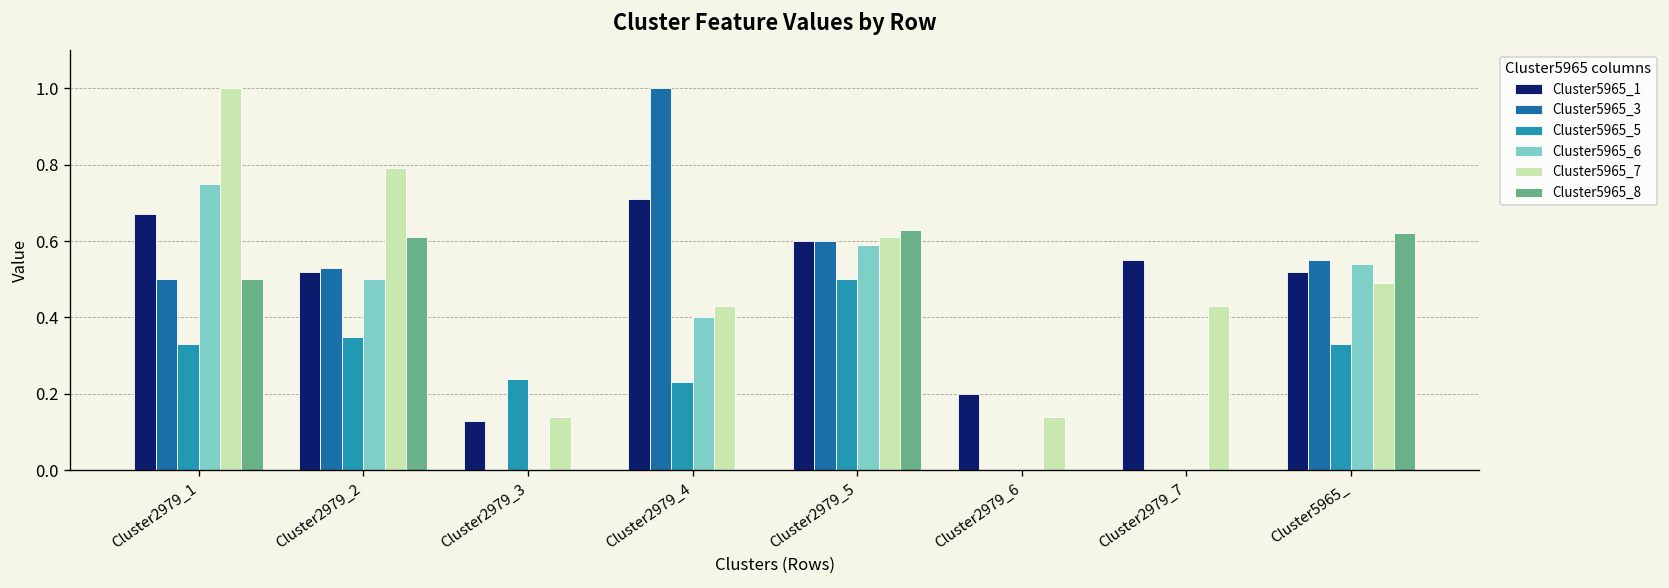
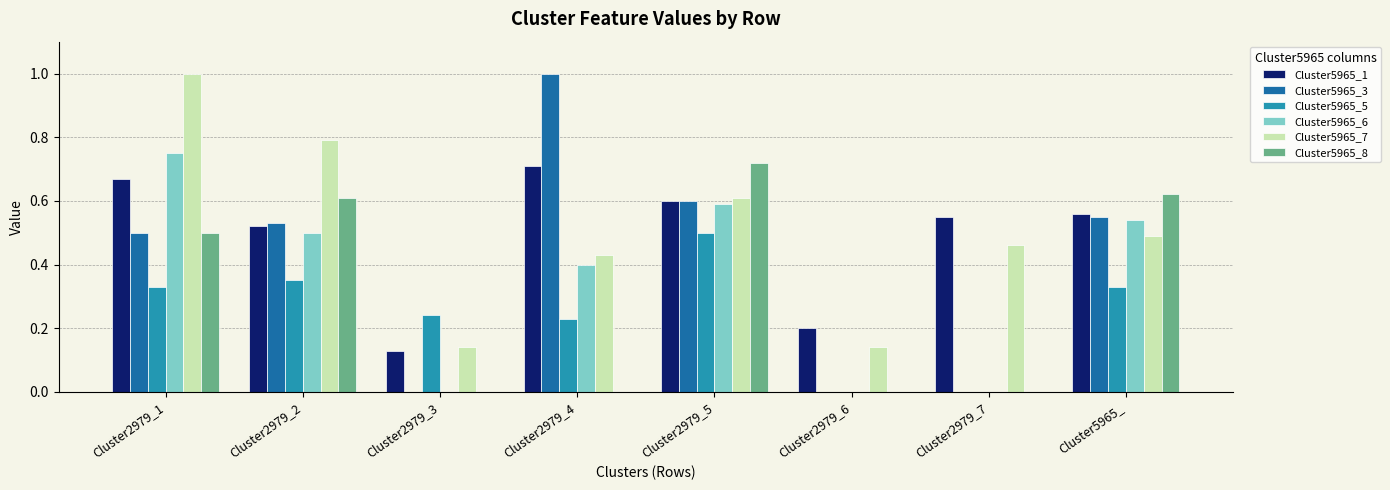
  {
    "Cluster5965_1": {
      "Cluster2979_1": 0.67,
      "Cluster2979_2": 0.52,
      "Cluster2979_3": 0.13,
      "Cluster2979_4": 0.71,
      "Cluster2979_5": 0.60,
      "Cluster2979_6": 0.20,
      "Cluster2979_7": 0.55,
-     "Cluster5965_": 0.52
+     "Cluster5965_": 0.56
    },
    "Cluster5965_6": {
      "Cluster2979_1": 0.75,
      "Cluster2979_2": 0.50,
      "Cluster2979_3": 0.00,
      "Cluster2979_4": 0.40,
      "Cluster2979_5": 0.59,
      "Cluster2979_6": 0.00,
      "Cluster2979_7": 0.00,
      "Cluster5965_": 0.54
    },
    "Cluster5965_7": {
      "Cluster2979_1": 1.00,
      "Cluster2979_2": 0.79,
      "Cluster2979_3": 0.14,
      "Cluster2979_4": 0.43,
      "Cluster2979_5": 0.61,
      "Cluster2979_6": 0.14,
-     "Cluster2979_7": 0.43,
+     "Cluster2979_7": 0.46,
      "Cluster5965_": 0.49
    },
    "Cluster5965_8": {
      "Cluster2979_1": 0.50,
      "Cluster2979_2": 0.61,
      "Cluster2979_3": 0.00,
      "Cluster2979_4": 0.00,
-     "Cluster2979_5": 0.63,
+     "Cluster2979_5": 0.72,
      "Cluster2979_6": 0.00,
      "Cluster2979_7": 0.00,
      "Cluster5965_": 0.62
    }
  }
